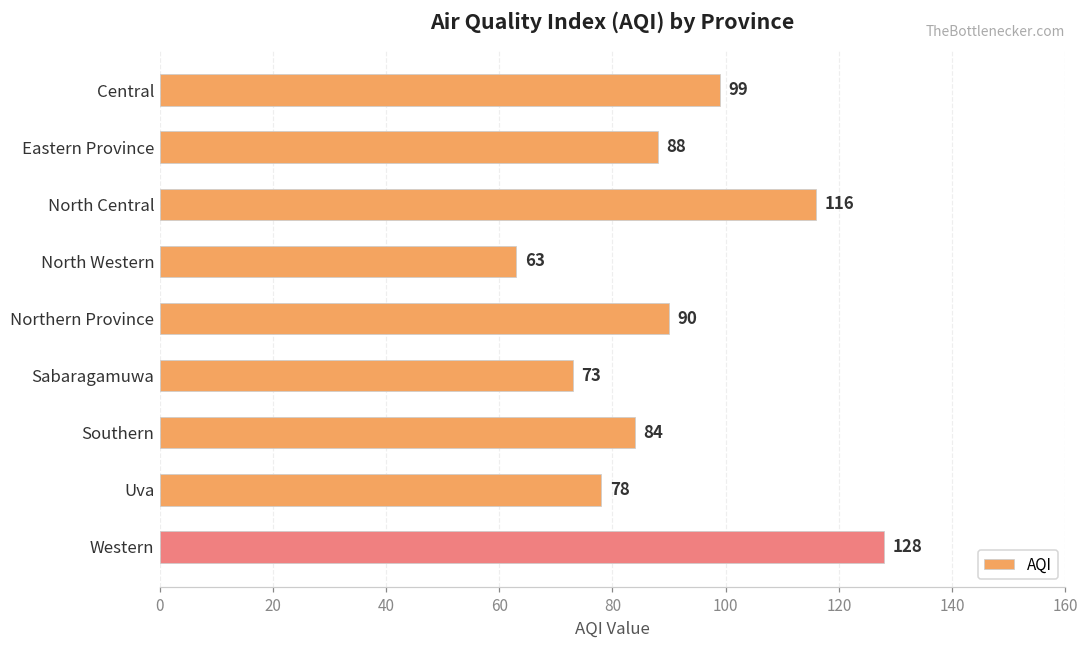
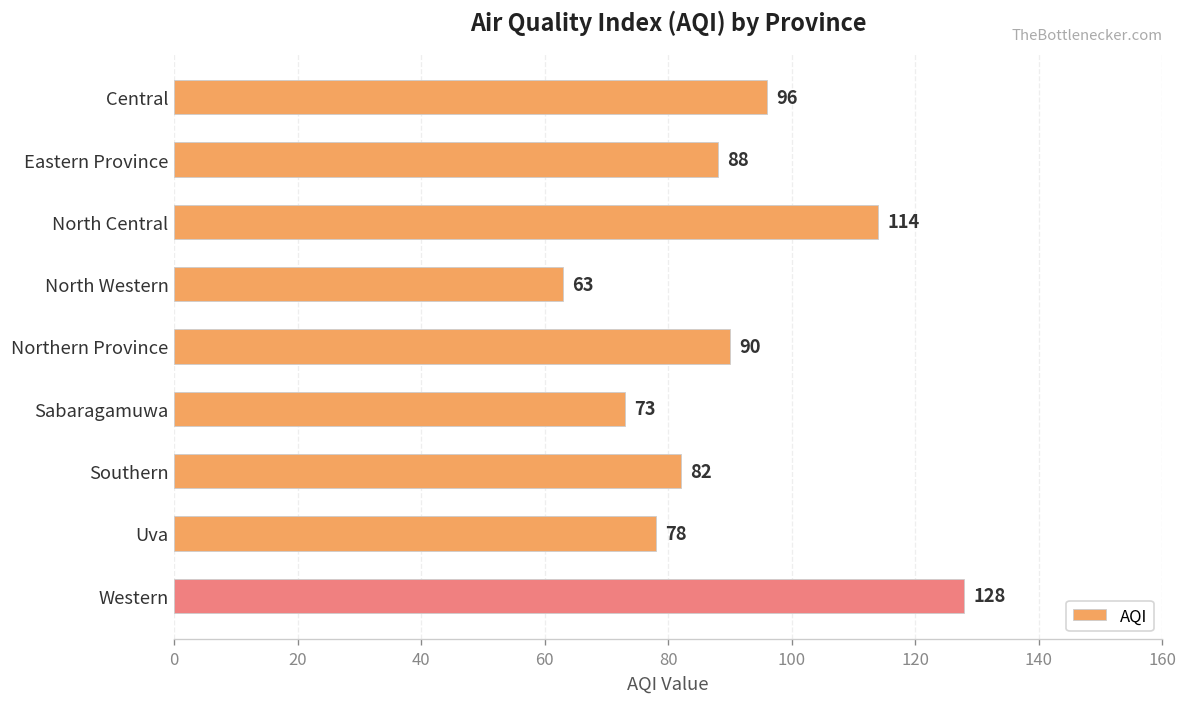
  {
-   "Central": 99,
+   "Central": 96,
    "Eastern Province": 88,
-   "North Central": 116,
+   "North Central": 114,
    "North Western": 63,
    "Northern Province": 90,
    "Sabaragamuwa": 73,
-   "Southern": 84,
+   "Southern": 82,
    "Uva": 78,
    "Western": 128
  }
